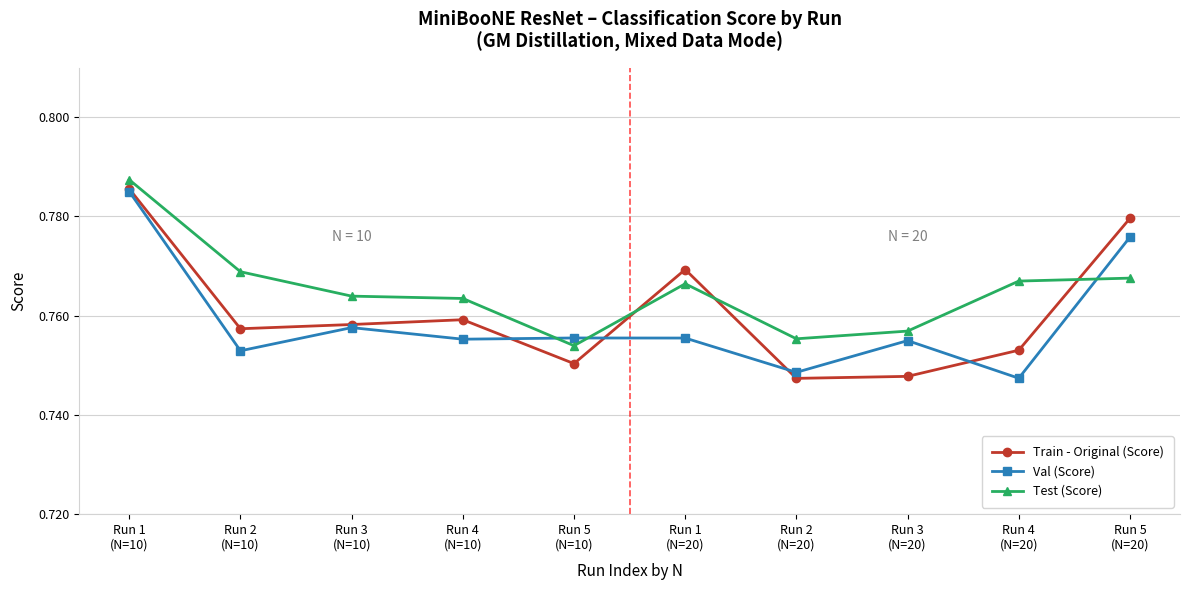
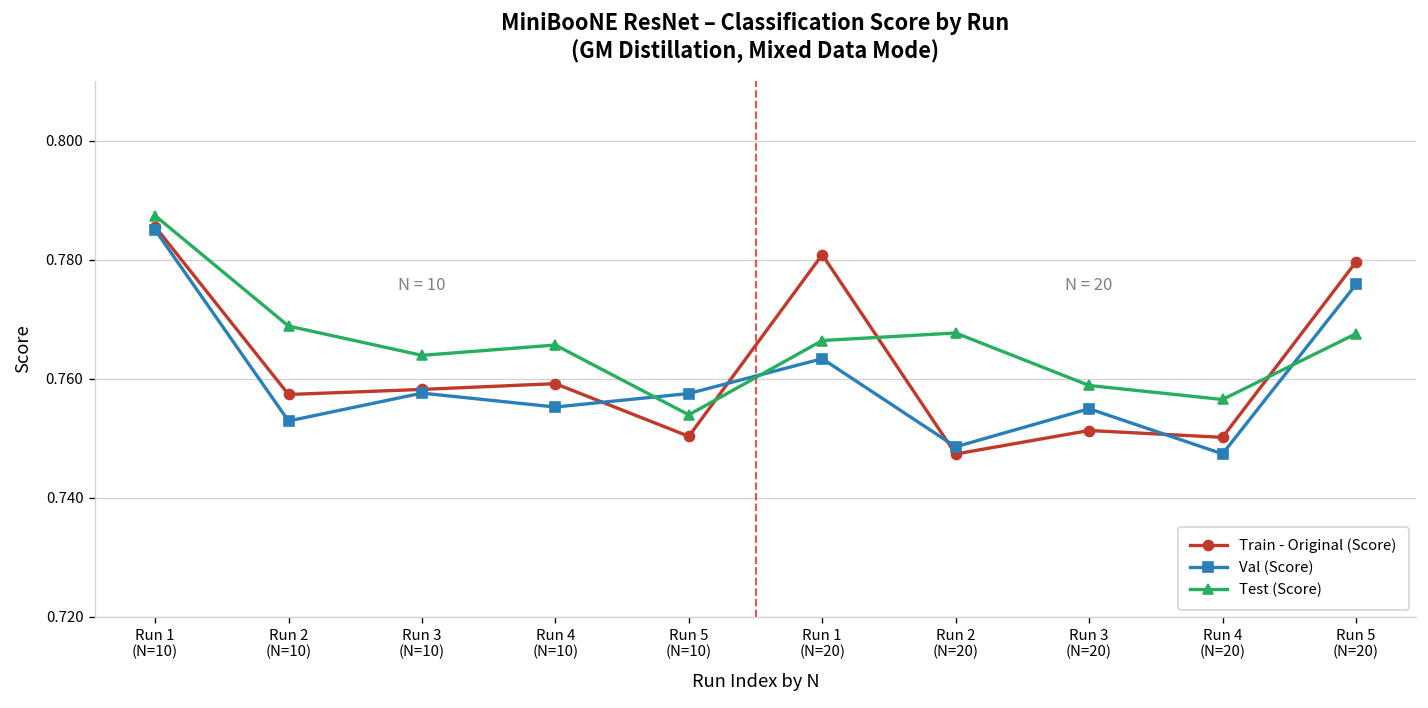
  {
    "Train - Original (Score)": {
      "Run 1 (N=10)": 0.786,
      "Run 2 (N=10)": 0.757,
      "Run 3 (N=10)": 0.758,
      "Run 4 (N=10)": 0.759,
      "Run 5 (N=10)": 0.750,
-     "Run 1 (N=20)": 0.769,
+     "Run 1 (N=20)": 0.781,
      "Run 2 (N=20)": 0.747,
-     "Run 3 (N=20)": 0.748,
-     "Run 4 (N=20)": 0.753,
+     "Run 3 (N=20)": 0.751,
+     "Run 4 (N=20)": 0.750,
      "Run 5 (N=20)": 0.780
    },
    "Val (Score)": {
      "Run 1 (N=10)": 0.785,
      "Run 2 (N=10)": 0.753,
      "Run 3 (N=10)": 0.758,
      "Run 4 (N=10)": 0.755,
-     "Run 5 (N=10)": 0.756,
-     "Run 1 (N=20)": 0.755,
+     "Run 5 (N=10)": 0.758,
+     "Run 1 (N=20)": 0.763,
      "Run 2 (N=20)": 0.749,
      "Run 3 (N=20)": 0.755,
      "Run 4 (N=20)": 0.747,
      "Run 5 (N=20)": 0.776
    },
    "Test (Score)": {
      "Run 1 (N=10)": 0.787,
      "Run 2 (N=10)": 0.769,
      "Run 3 (N=10)": 0.764,
-     "Run 4 (N=10)": 0.763,
+     "Run 4 (N=10)": 0.766,
      "Run 5 (N=10)": 0.754,
      "Run 1 (N=20)": 0.766,
-     "Run 2 (N=20)": 0.755,
-     "Run 3 (N=20)": 0.757,
-     "Run 4 (N=20)": 0.767,
+     "Run 2 (N=20)": 0.768,
+     "Run 3 (N=20)": 0.759,
+     "Run 4 (N=20)": 0.757,
      "Run 5 (N=20)": 0.768
    }
  }
